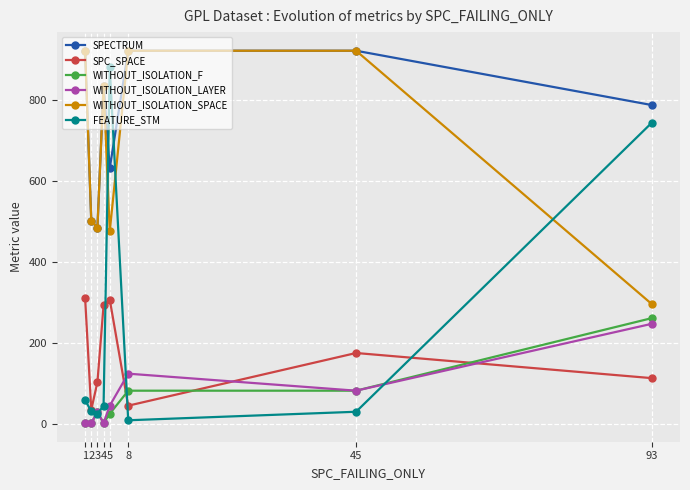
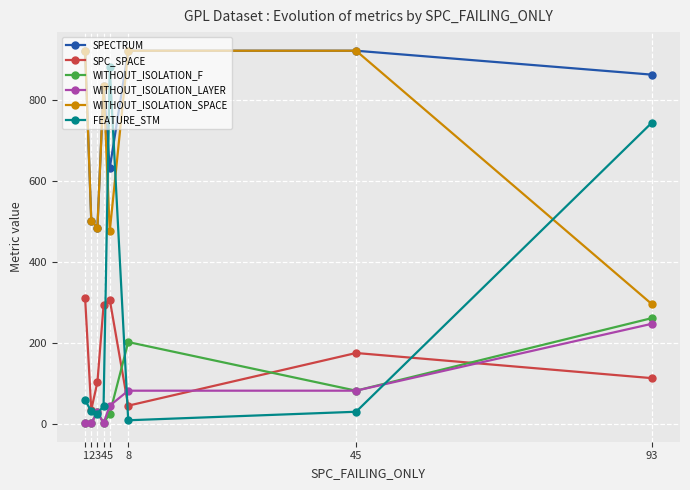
  {
    "SPECTRUM": {
      "5": 630,
-     "93": 790
+     "93": 860
    },
    "SPC_SPACE": {
      "1": 310,
      "3": 100,
      "4": 290,
      "5": 310,
      "8": 50,
      "45": 180,
      "93": 110
    },
    "WITHOUT_ISOLATION_F": {
      "5": 30,
-     "8": 80,
+     "8": 200,
      "93": 260
    },
    "WITHOUT_ISOLATION_LAYER": {
      "5": 50,
-     "8": 120,
+     "8": 80,
      "93": 250
    },
    "WITHOUT_ISOLATION_SPACE": {
      "5": 480,
      "93": 300
    },
    "FEATURE_STM": {
      "1": 60,
      "4": 50,
      "8": 10,
      "45": 30,
      "93": 740
    }
  }
